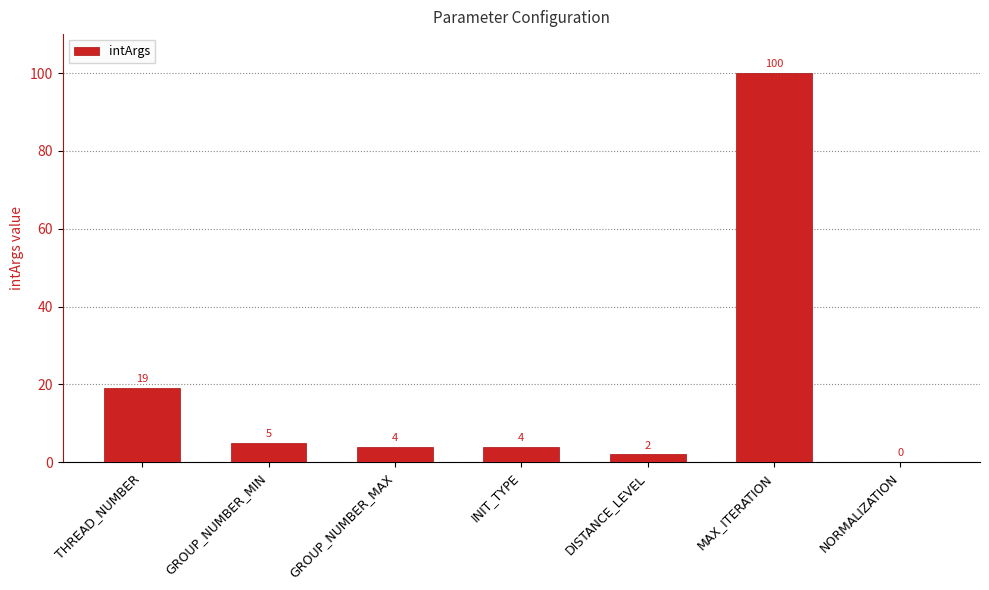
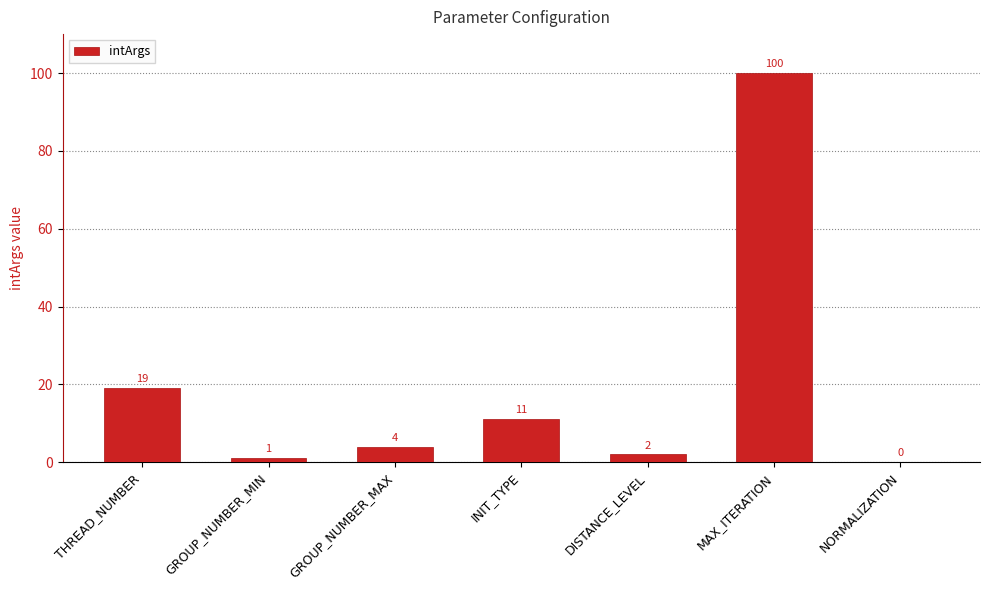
  {
    "THREAD_NUMBER": 19,
-   "GROUP_NUMBER_MIN": 5,
+   "GROUP_NUMBER_MIN": 1,
    "GROUP_NUMBER_MAX": 4,
-   "INIT_TYPE": 4,
+   "INIT_TYPE": 11,
    "DISTANCE_LEVEL": 2,
    "MAX_ITERATION": 100,
    "NORMALIZATION": 0
  }
